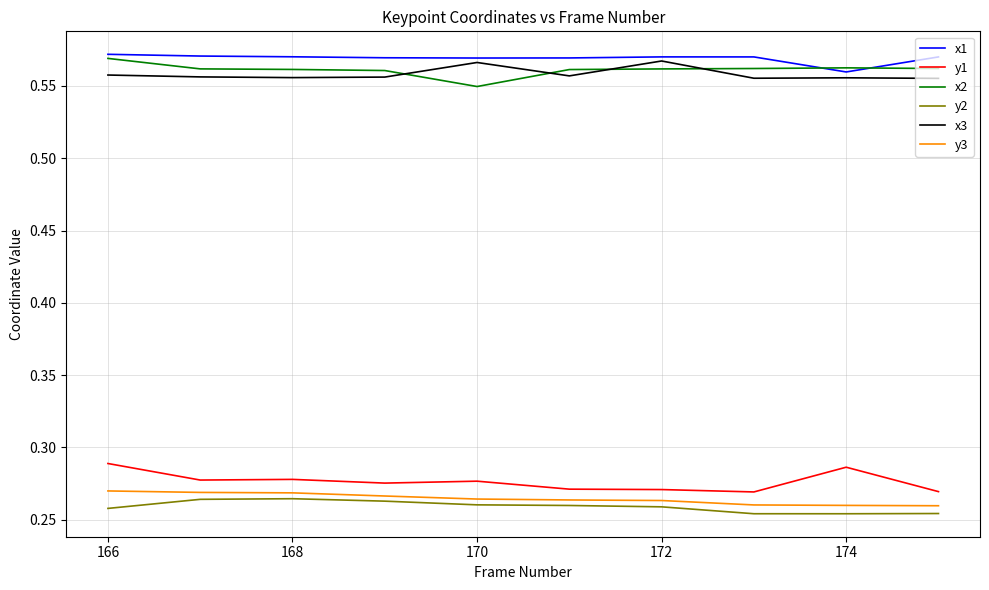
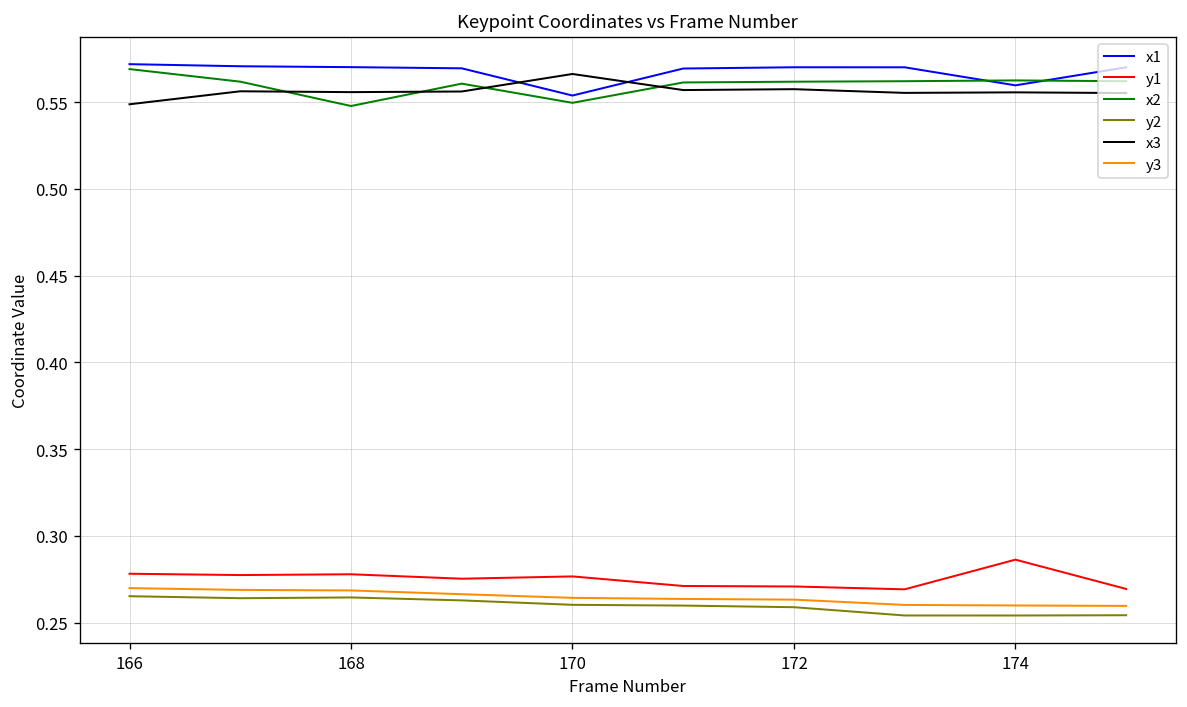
  {
    "x1": {
      "166": 0.572,
      "168": 0.570,
-     "170": 0.569,
+     "170": 0.554,
      "172": 0.570,
      "174": 0.560
    },
    "y1": {
-     "166": 0.289,
+     "166": 0.278,
      "168": 0.278,
      "170": 0.277,
      "172": 0.271,
      "174": 0.286
    },
    "x2": {
      "166": 0.569,
-     "168": 0.561,
+     "168": 0.548,
      "170": 0.550,
      "172": 0.562,
      "174": 0.563
    },
    "y2": {
-     "166": 0.258,
+     "166": 0.265,
      "168": 0.264,
      "170": 0.260,
      "172": 0.259,
      "174": 0.254
    },
    "x3": {
-     "166": 0.558,
+     "166": 0.549,
      "168": 0.556,
      "170": 0.566,
-     "172": 0.567,
+     "172": 0.558,
      "174": 0.556
    },
    "y3": {
      "166": 0.270,
      "168": 0.268,
      "170": 0.264,
      "172": 0.263,
      "174": 0.260
    }
  }
